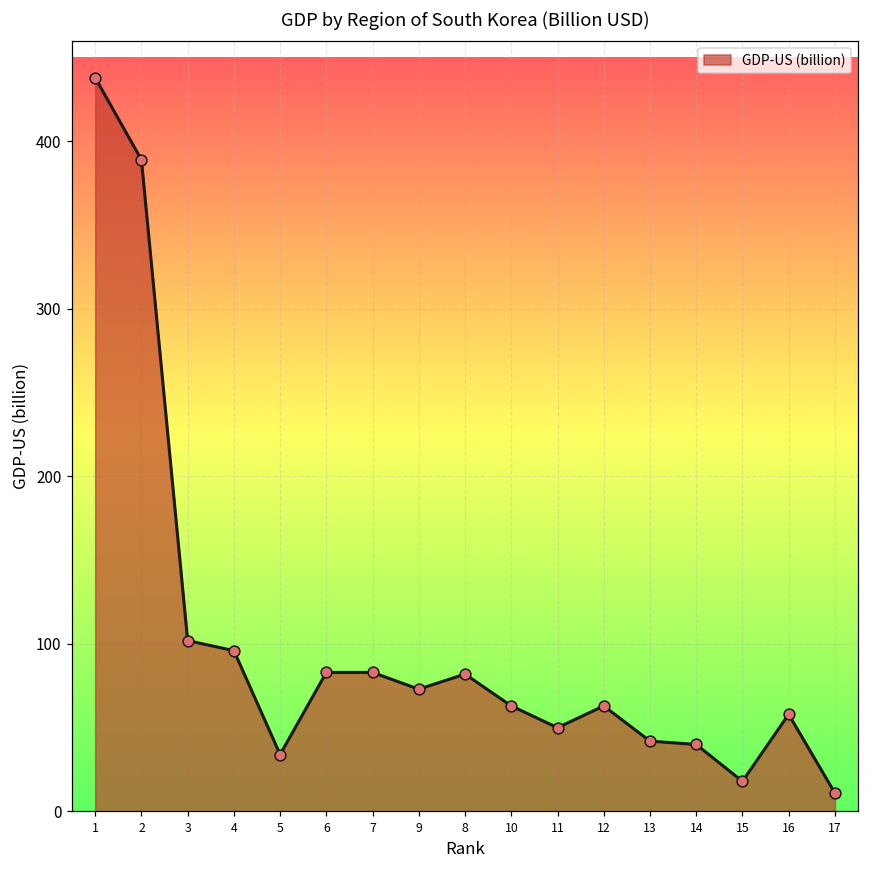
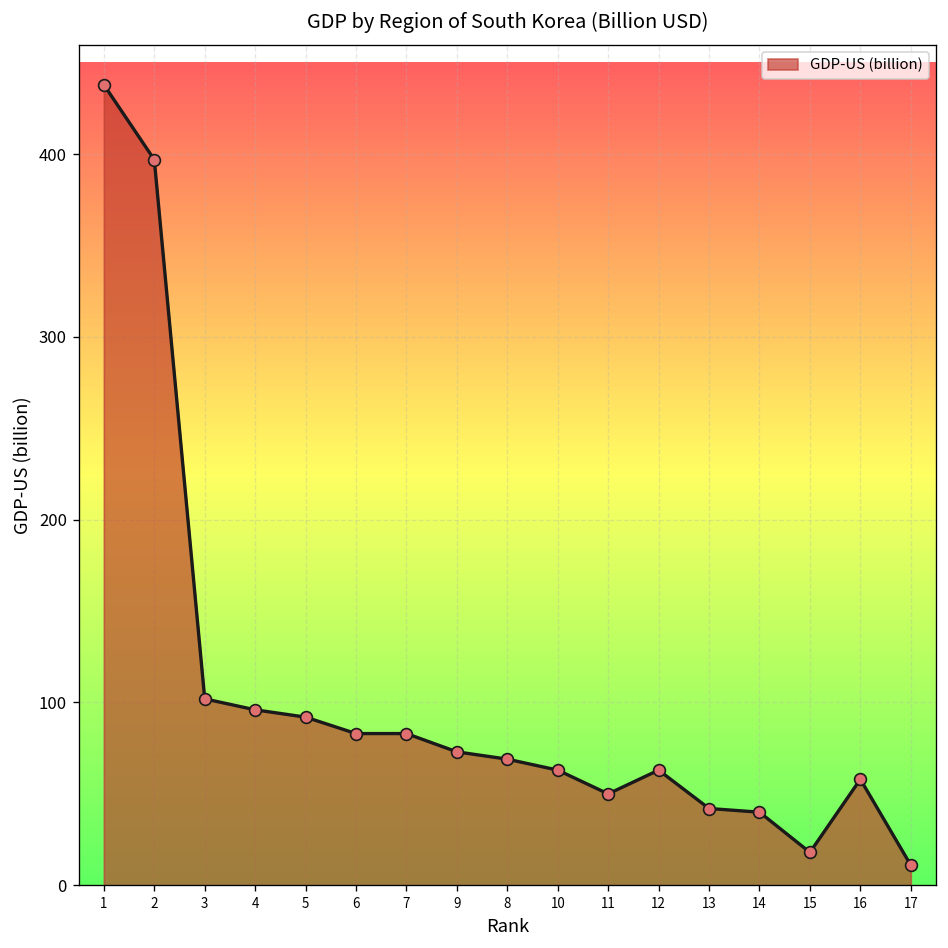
  {
    "1": 438,
-   "2": 389,
+   "2": 397,
    "3": 102,
    "4": 96,
-   "5": 34,
+   "5": 92,
    "6": 83,
    "7": 83,
    "9": 73,
-   "8": 82,
+   "8": 69,
    "10": 63,
    "11": 50,
    "12": 63,
    "13": 42,
    "14": 40,
    "15": 18,
    "16": 58,
    "17": 11
  }
